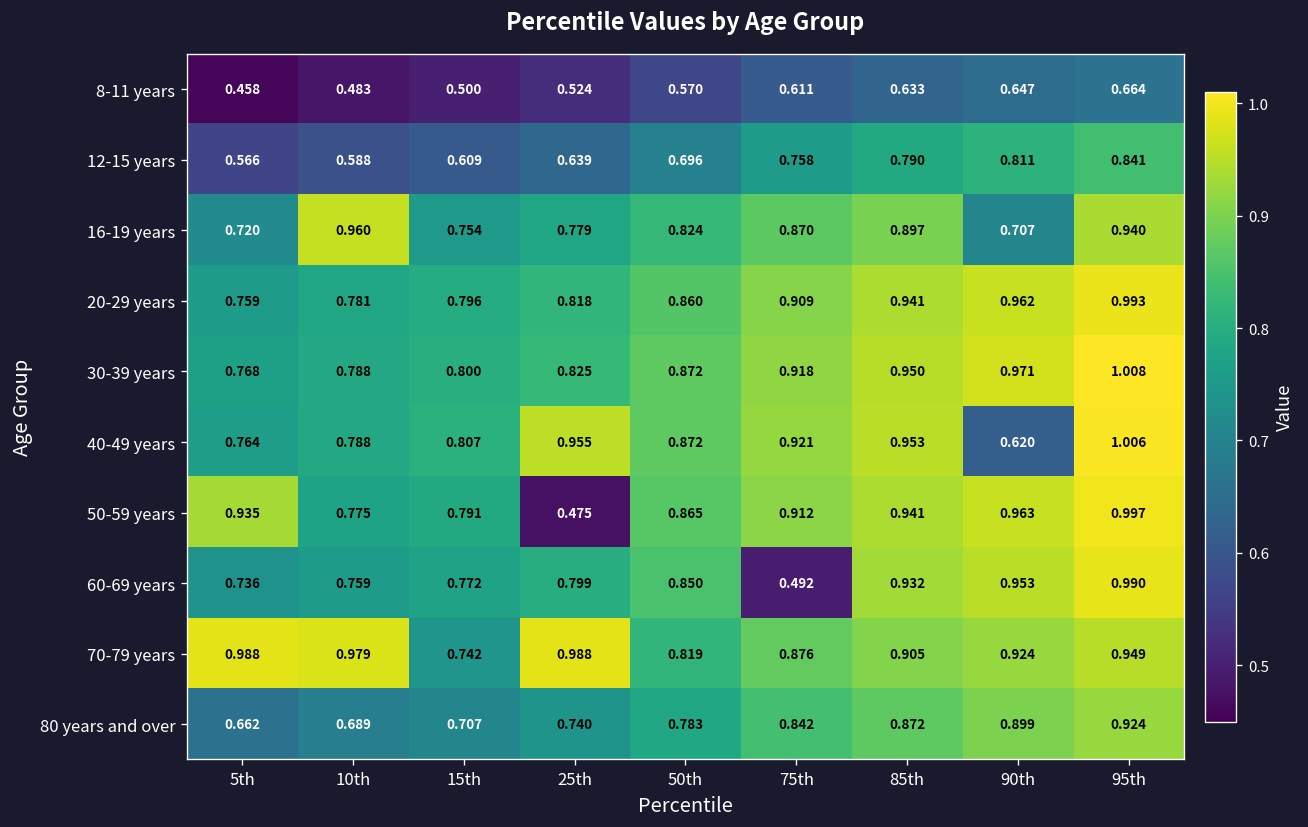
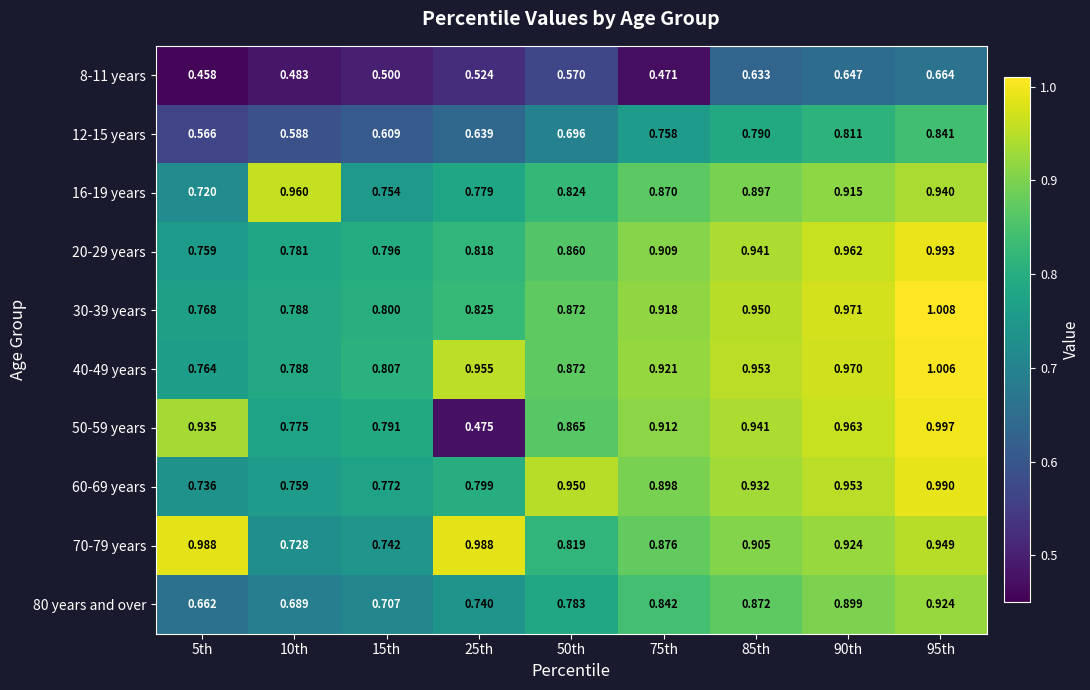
  {
    "8-11 years": {
      "5th": 0.458,
      "10th": 0.483,
      "15th": 0.500,
      "25th": 0.524,
      "50th": 0.570,
-     "75th": 0.611,
+     "75th": 0.471,
      "85th": 0.633,
      "90th": 0.647,
      "95th": 0.664
    },
    "12-15 years": {
      "5th": 0.566,
      "10th": 0.588,
      "15th": 0.609,
      "25th": 0.639,
      "50th": 0.696,
      "75th": 0.758,
      "85th": 0.790,
      "90th": 0.811,
      "95th": 0.841
    },
    "16-19 years": {
      "5th": 0.720,
      "10th": 0.960,
      "15th": 0.754,
      "25th": 0.779,
      "50th": 0.824,
      "75th": 0.870,
      "85th": 0.897,
-     "90th": 0.707,
+     "90th": 0.915,
      "95th": 0.940
    },
    "20-29 years": {
      "5th": 0.759,
      "10th": 0.781,
      "15th": 0.796,
      "25th": 0.818,
      "50th": 0.860,
      "75th": 0.909,
      "85th": 0.941,
      "90th": 0.962,
      "95th": 0.993
    },
    "30-39 years": {
      "5th": 0.768,
      "10th": 0.788,
      "15th": 0.800,
      "25th": 0.825,
      "50th": 0.872,
      "75th": 0.918,
      "85th": 0.950,
      "90th": 0.971,
      "95th": 1.008
    },
    "40-49 years": {
      "5th": 0.764,
      "10th": 0.788,
      "15th": 0.807,
      "25th": 0.955,
      "50th": 0.872,
      "75th": 0.921,
      "85th": 0.953,
-     "90th": 0.620,
+     "90th": 0.970,
      "95th": 1.006
    },
    "50-59 years": {
      "5th": 0.935,
      "10th": 0.775,
      "15th": 0.791,
      "25th": 0.475,
      "50th": 0.865,
      "75th": 0.912,
      "85th": 0.941,
      "90th": 0.963,
      "95th": 0.997
    },
    "60-69 years": {
      "5th": 0.736,
      "10th": 0.759,
      "15th": 0.772,
      "25th": 0.799,
-     "50th": 0.850,
-     "75th": 0.492,
+     "50th": 0.950,
+     "75th": 0.898,
      "85th": 0.932,
      "90th": 0.953,
      "95th": 0.990
    },
    "70-79 years": {
      "5th": 0.988,
-     "10th": 0.979,
+     "10th": 0.728,
      "15th": 0.742,
      "25th": 0.988,
      "50th": 0.819,
      "75th": 0.876,
      "85th": 0.905,
      "90th": 0.924,
      "95th": 0.949
    },
    "80 years and over": {
      "5th": 0.662,
      "10th": 0.689,
      "15th": 0.707,
      "25th": 0.740,
      "50th": 0.783,
      "75th": 0.842,
      "85th": 0.872,
      "90th": 0.899,
      "95th": 0.924
    }
  }
